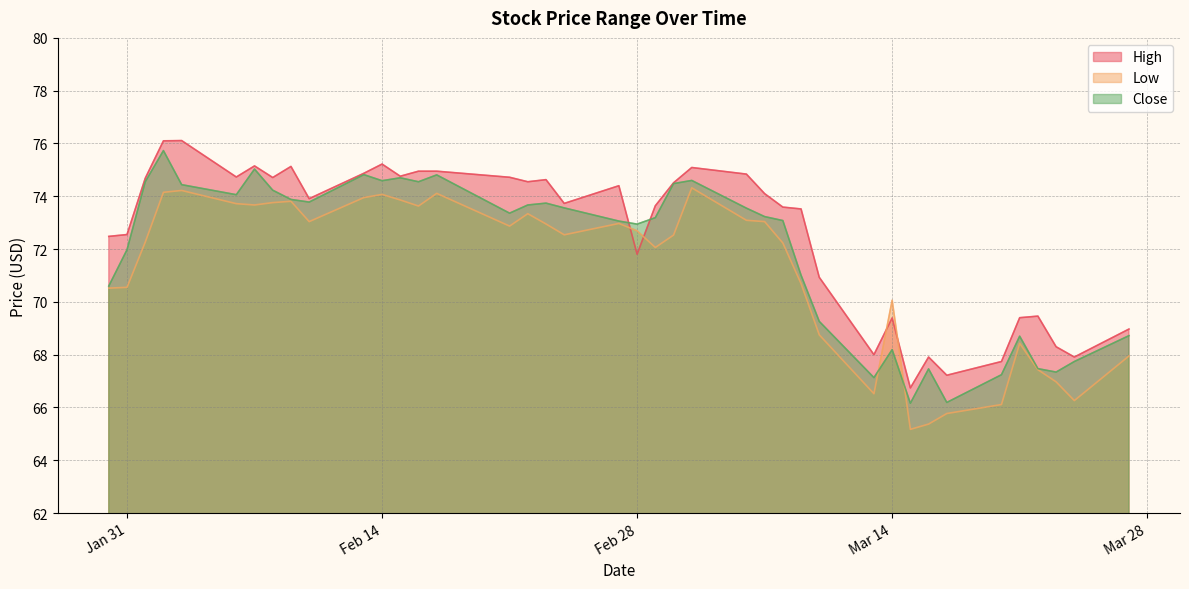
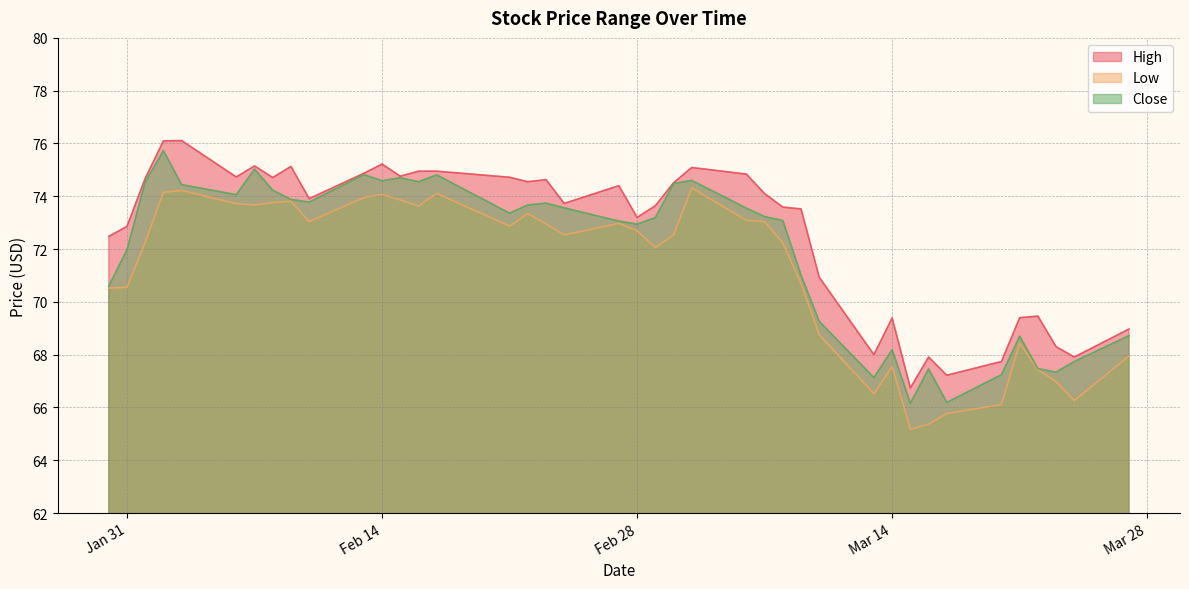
  {
    "High": {
-     "Jan 31": 72.6,
+     "Jan 31": 72.9,
      "Feb 14": 75.2,
-     "Feb 28": 71.8,
+     "Feb 28": 73.2,
      "Mar 14": 69.4
    },
    "Low": {
      "Jan 31": 70.6,
      "Feb 14": 74.1,
      "Feb 28": 72.7,
-     "Mar 14": 70.1
+     "Mar 14": 67.6
    },
    "Close": {
      "Jan 31": 72.0,
      "Feb 14": 74.6,
      "Feb 28": 72.9,
      "Mar 14": 68.2
    }
  }
